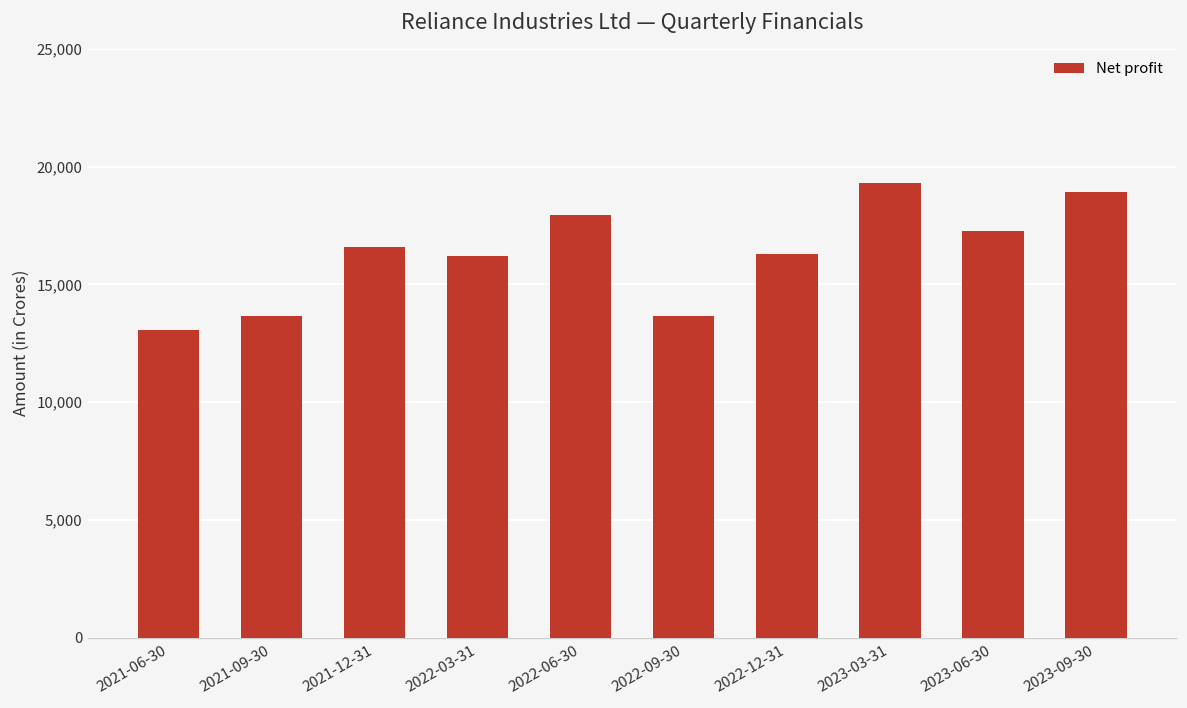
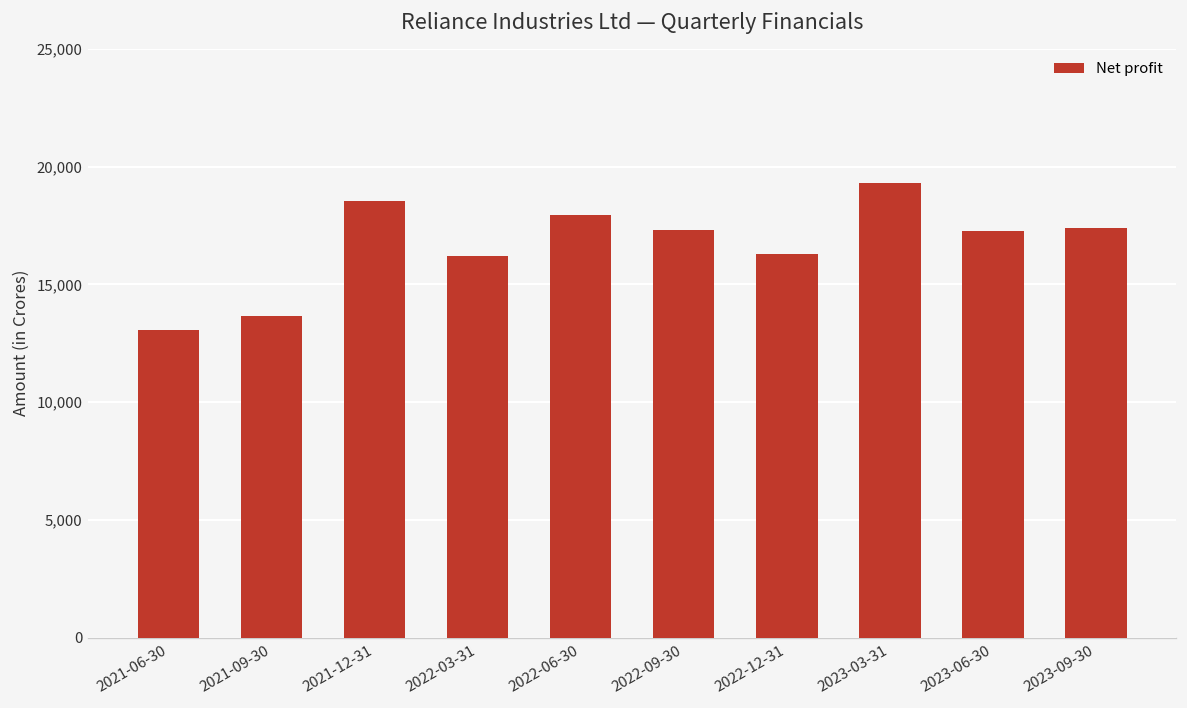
  {
    "2021-06-30": "13,100",
    "2021-09-30": "13,700",
-   "2021-12-31": "16,600",
+   "2021-12-31": "18,500",
    "2022-03-31": "16,200",
    "2022-06-30": "18,000",
-   "2022-09-30": "13,700",
+   "2022-09-30": "17,300",
    "2022-12-31": "16,300",
    "2023-03-31": "19,300",
    "2023-06-30": "17,300",
-   "2023-09-30": "18,900"
+   "2023-09-30": "17,400"
  }
